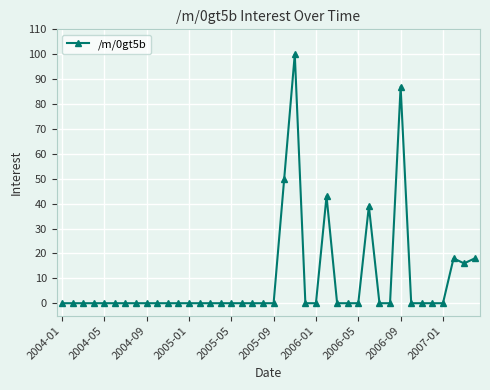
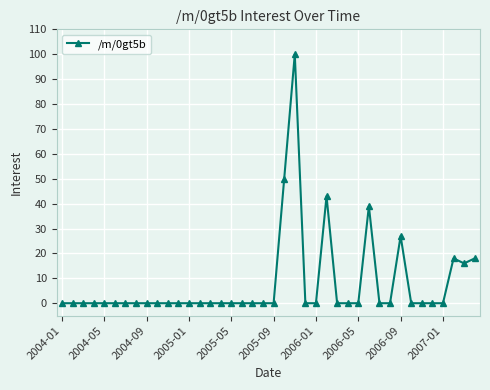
  {
    "2004-01": 0,
    "2004-05": 0,
    "2004-09": 0,
    "2005-01": 0,
    "2005-05": 0,
    "2005-09": 0,
    "2006-01": 0,
    "2006-05": 0,
-   "2006-09": 87,
+   "2006-09": 27,
    "2007-01": 0
  }
